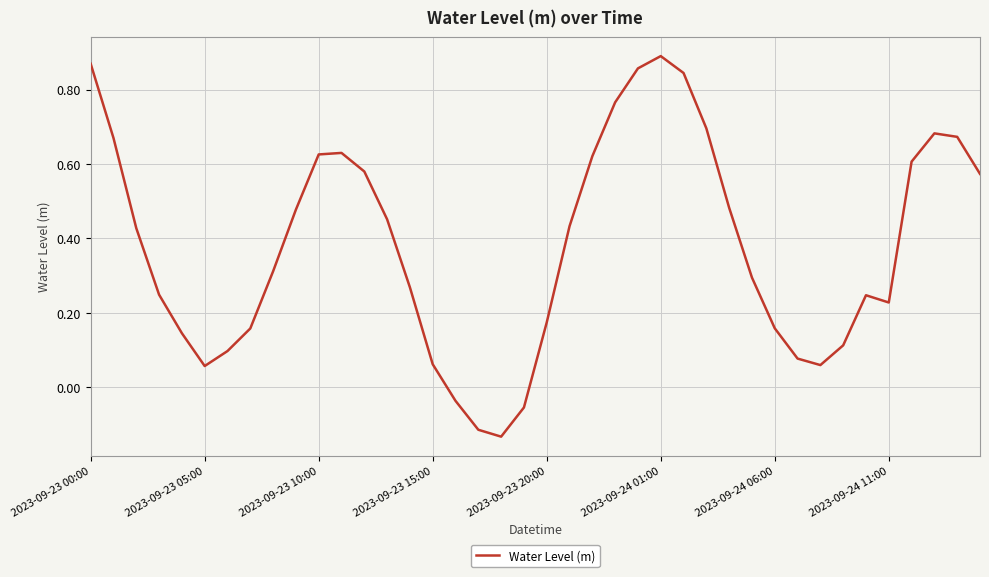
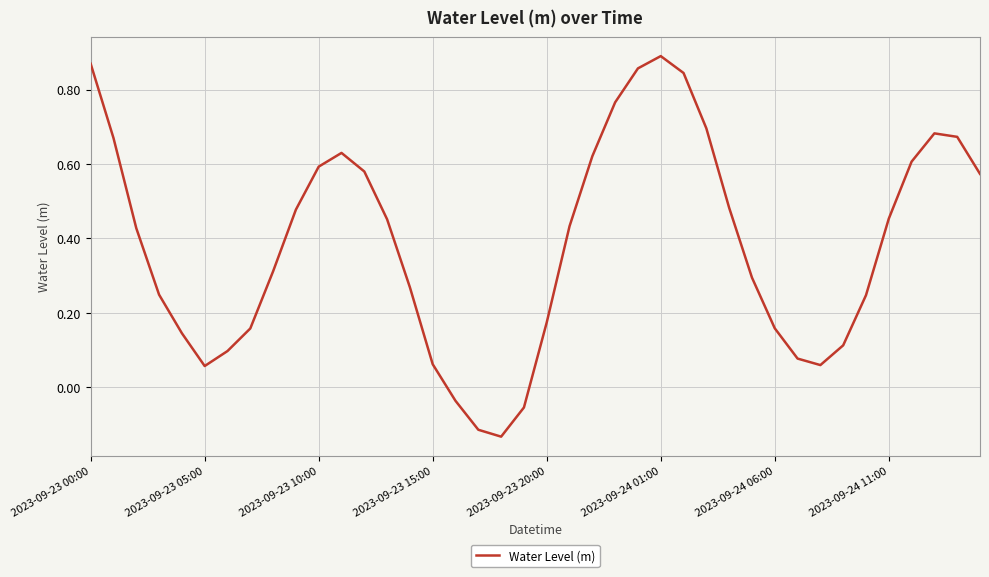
  {
    "2023-09-23 00:00": 0.87,
    "2023-09-23 05:00": 0.06,
-   "2023-09-23 10:00": 0.63,
+   "2023-09-23 10:00": 0.59,
    "2023-09-23 15:00": 0.06,
    "2023-09-23 20:00": 0.17,
    "2023-09-24 01:00": 0.89,
    "2023-09-24 06:00": 0.16,
-   "2023-09-24 11:00": 0.23
+   "2023-09-24 11:00": 0.45
  }
